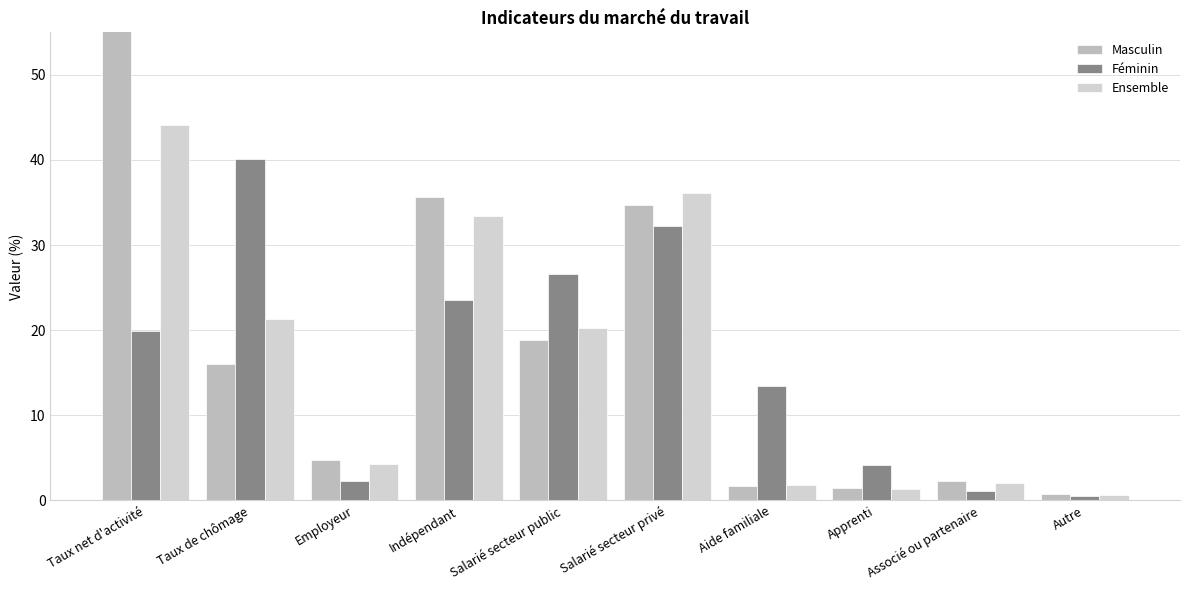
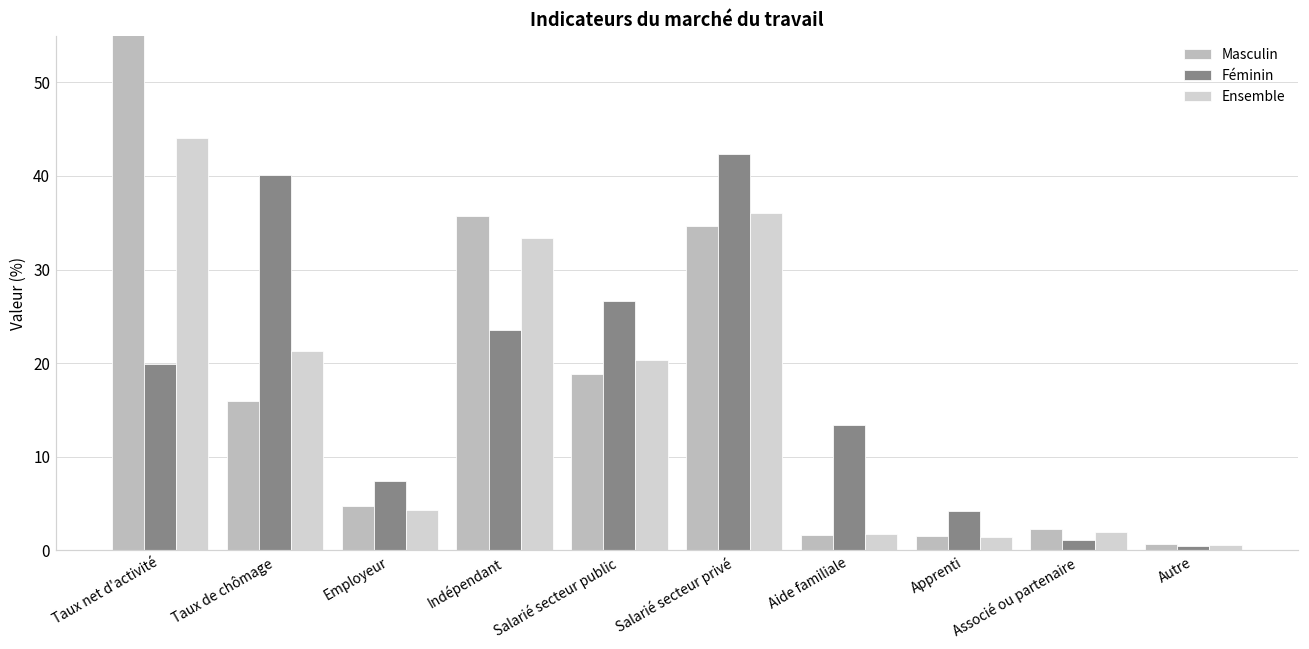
  {
    "Féminin": {
      "Taux net d'activité": 20,
      "Taux de chômage": 40,
-     "Employeur": 2,
+     "Employeur": 7,
      "Indépendant": 24,
      "Salarié secteur public": 27,
-     "Salarié secteur privé": 32,
+     "Salarié secteur privé": 42,
      "Aide familiale": 13,
      "Apprenti": 4,
      "Associé ou partenaire": 1,
      "Autre": 1
    }
  }
